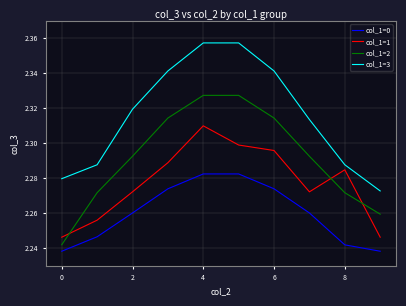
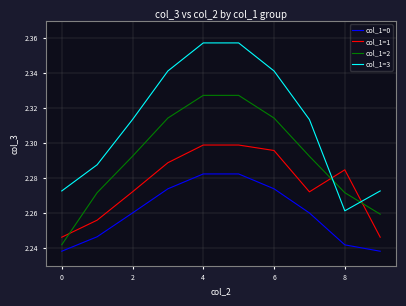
  {
    "col_1=0": {
      "0": 2.238,
      "2": 2.260,
      "4": 2.282,
      "6": 2.274,
      "8": 2.242
    },
    "col_1=1": {
      "0": 2.246,
      "2": 2.272,
-     "4": 2.310,
+     "4": 2.299,
      "6": 2.296,
      "8": 2.285
    },
    "col_1=2": {
      "0": 2.242,
      "2": 2.293,
      "4": 2.327,
      "6": 2.314,
      "8": 2.272
    },
    "col_1=3": {
-     "0": 2.280,
-     "2": 2.319,
+     "0": 2.273,
+     "2": 2.314,
      "4": 2.357,
      "6": 2.341,
-     "8": 2.288
+     "8": 2.261
    }
  }
